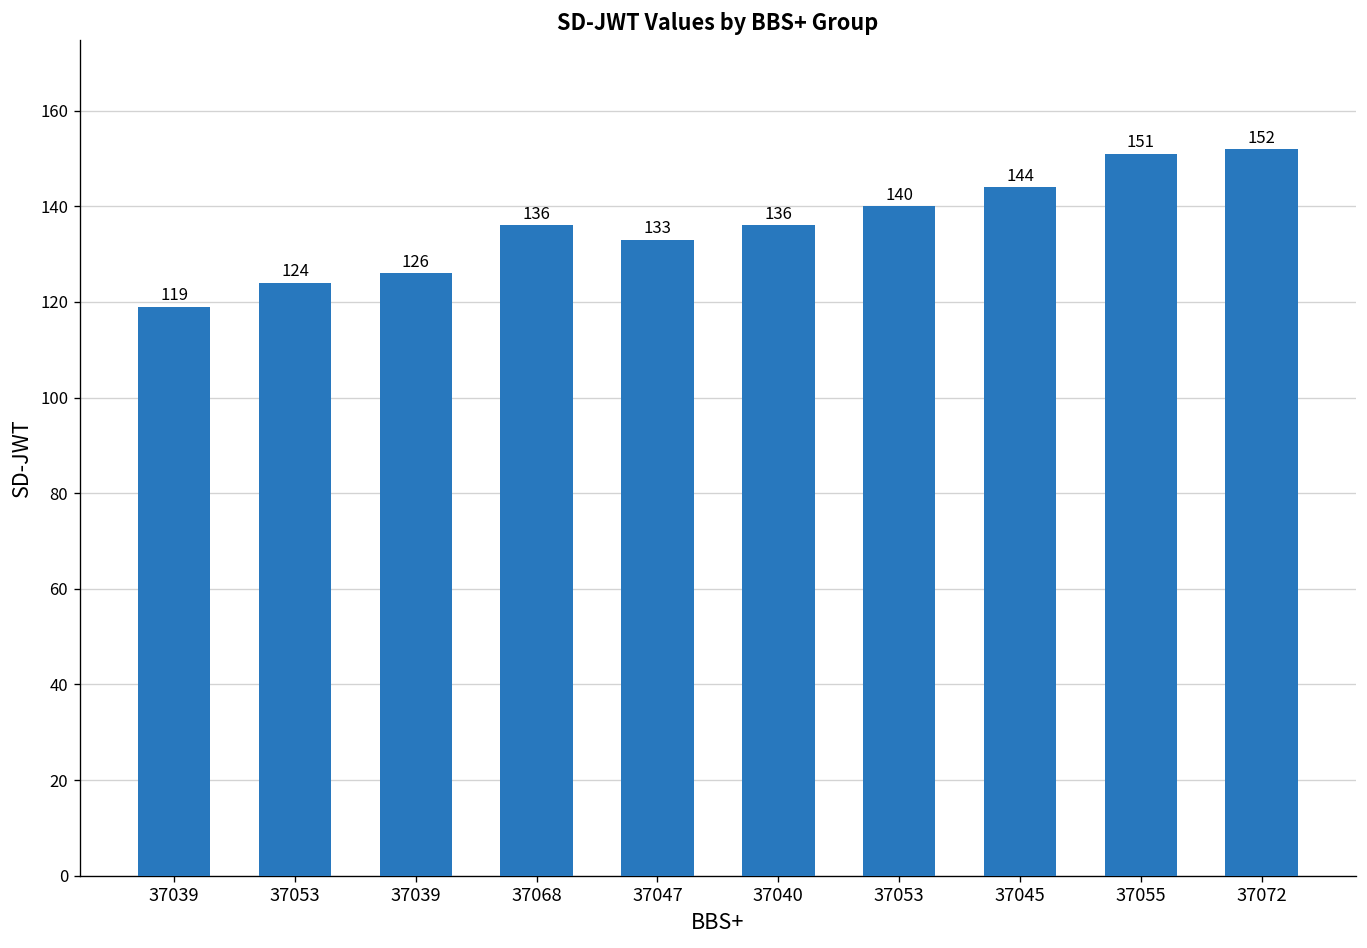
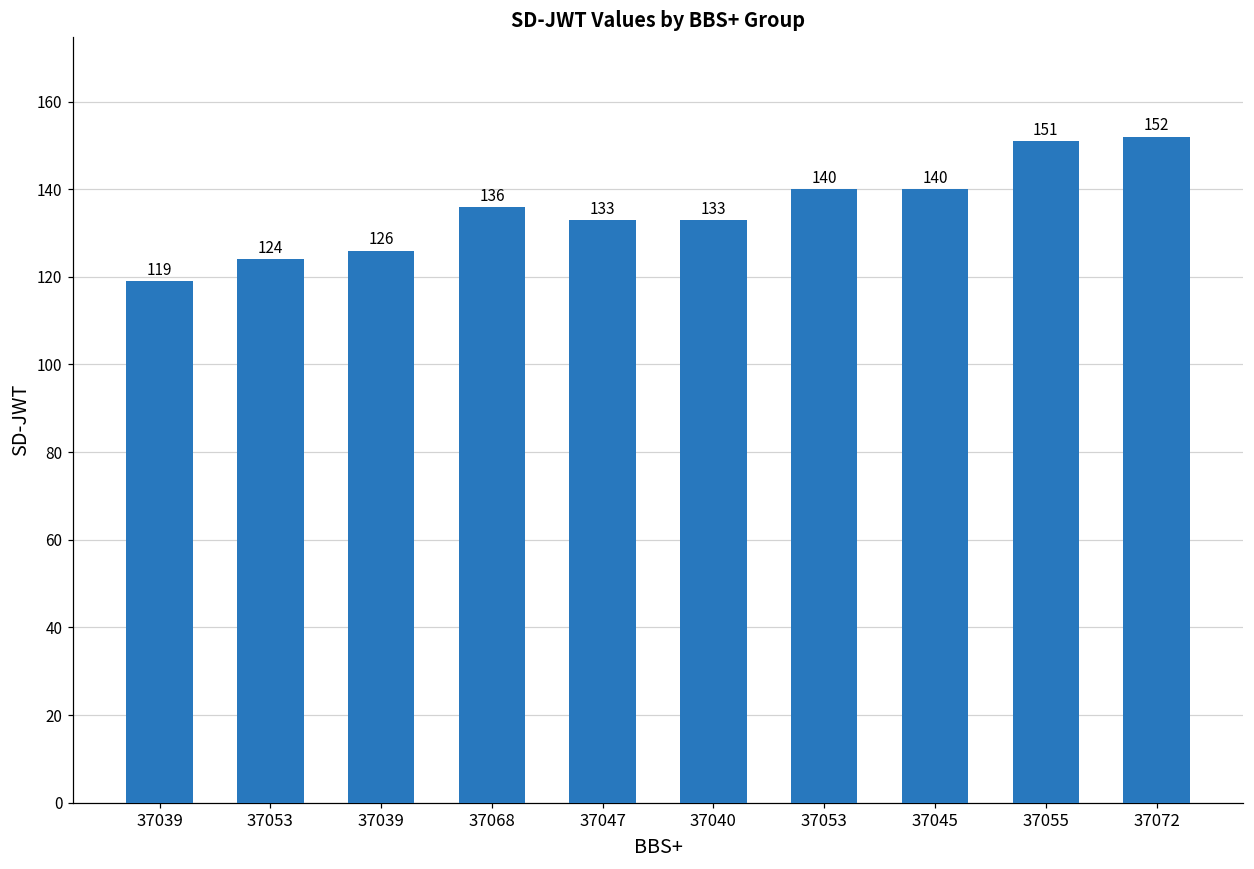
  {
    "37068": 136,
    "37047": 133,
-   "37040": 136,
-   "37045": 144,
+   "37040": 133,
+   "37045": 140,
    "37055": 151,
    "37072": 152
  }
